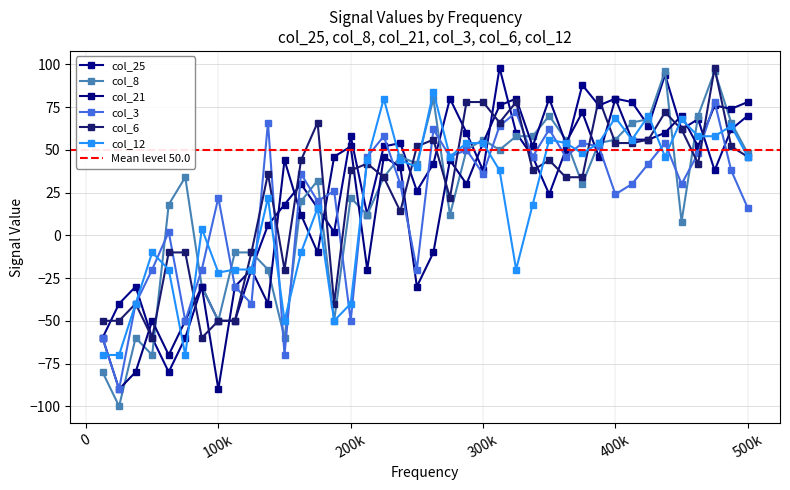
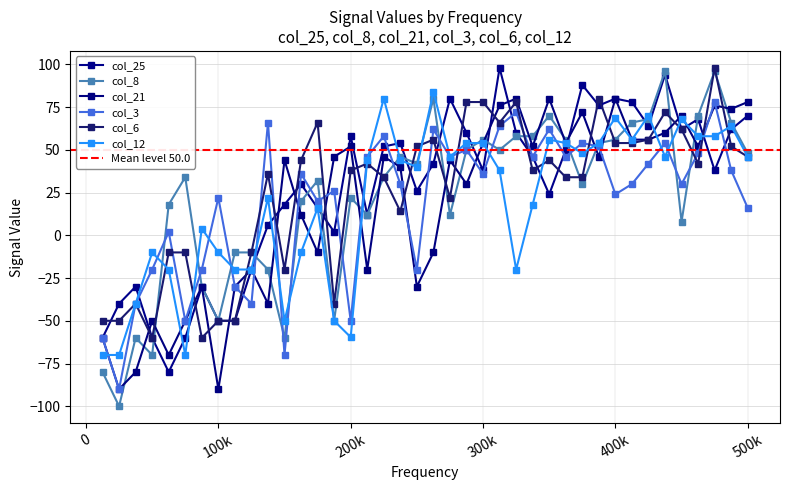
  {
    "col_12": {
-     "100k": -22,
-     "200k": -40,
+     "100k": -10,
+     "200k": -60,
      "400k": 69
    }
  }
